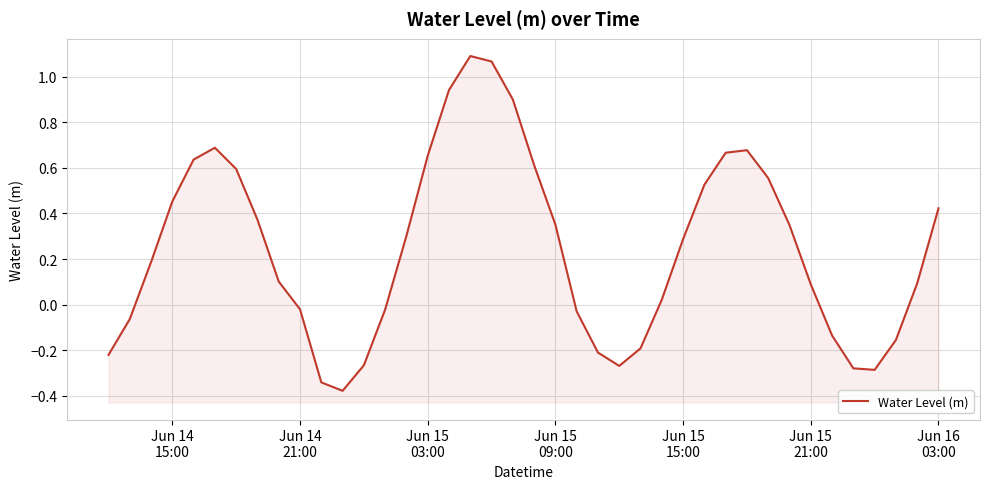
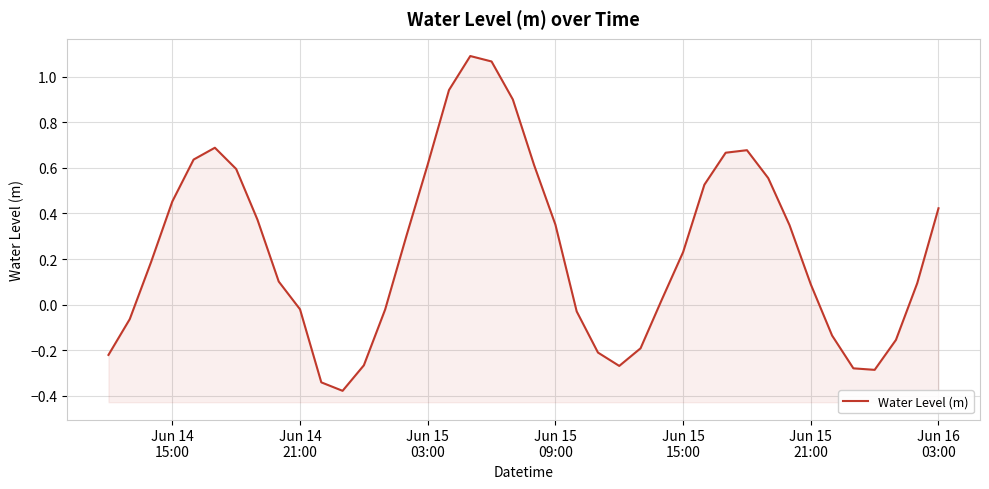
  {
    "Jun 14 15:00": 0.45,
    "Jun 14 21:00": -0.02,
-   "Jun 15 03:00": 0.65,
+   "Jun 15 03:00": 0.61,
    "Jun 15 09:00": 0.35,
-   "Jun 15 15:00": 0.29,
+   "Jun 15 15:00": 0.23,
    "Jun 15 21:00": 0.09,
    "Jun 16 03:00": 0.42
  }
